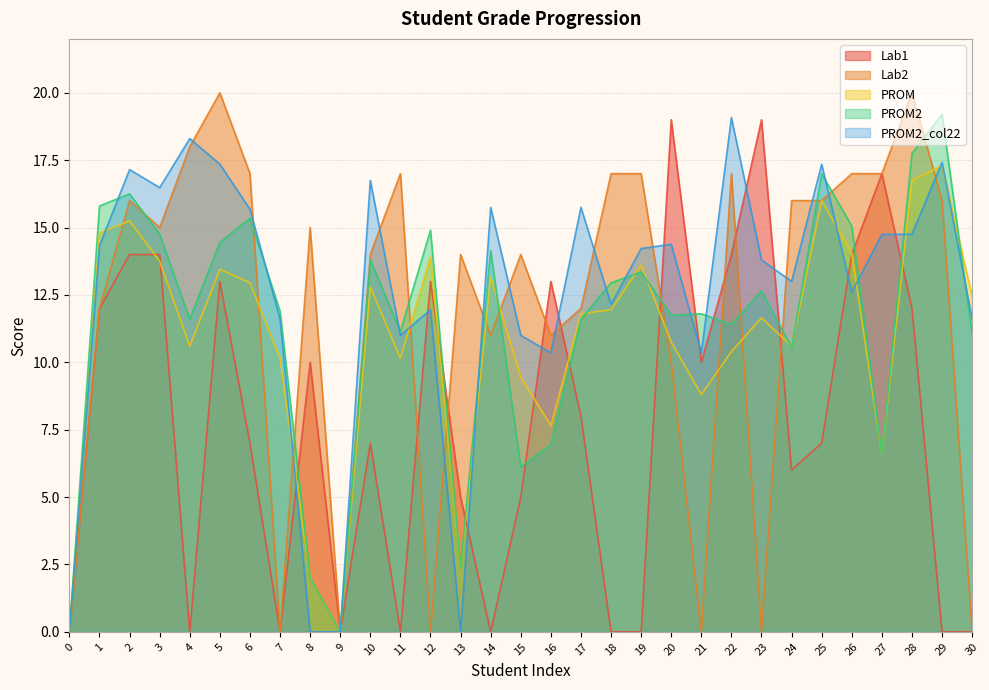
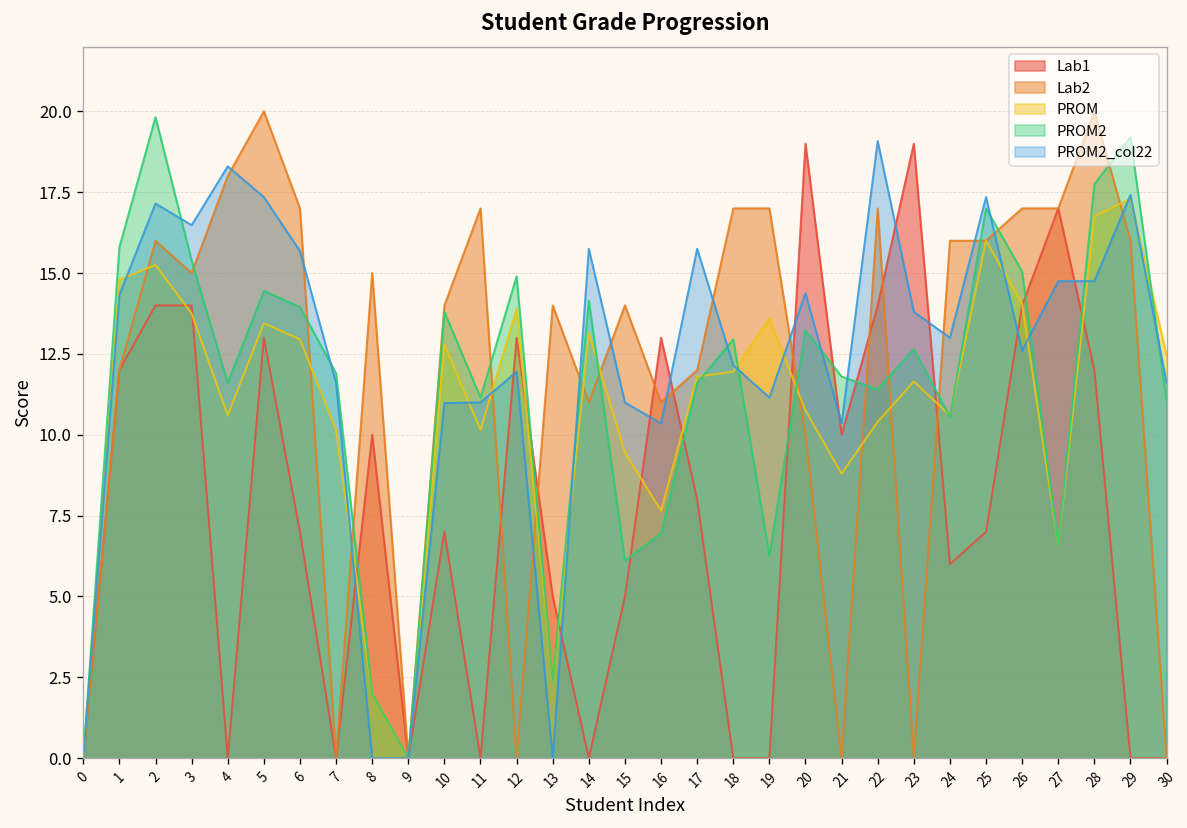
  {
    "PROM2": {
      "1": 15.8,
-     "2": 16.3,
-     "3": 14.8,
+     "2": 19.8,
+     "3": 15.4,
      "4": 11.6,
      "5": 14.5,
-     "6": 15.3,
+     "6": 14.0,
      "7": 11.9,
      "10": 13.8,
      "11": 11.2,
      "12": 14.9,
      "14": 14.2,
      "15": 6.1,
      "16": 7.0,
      "17": 11.6,
      "18": 13.0,
-     "19": 13.4,
-     "20": 11.8,
+     "19": 6.3,
+     "20": 13.2,
      "21": 11.8,
      "22": 11.4,
      "23": 12.7,
      "25": 17.0,
      "26": 15.1,
      "28": 17.8,
      "30": 11.1
    },
    "PROM2_col22": {
      "1": 14.3,
      "2": 17.2,
      "3": 16.5,
      "4": 18.3,
      "5": 17.4,
      "6": 15.7,
      "7": 11.6,
      "8": 0.0,
-     "10": 16.8,
+     "10": 11.0,
      "11": 11.0,
      "12": 12.0,
      "13": 0.0,
      "14": 15.8,
      "15": 11.0,
      "16": 10.4,
      "17": 15.8,
      "18": 12.2,
-     "19": 14.2,
+     "19": 11.2,
      "20": 14.4,
      "21": 10.4,
      "22": 19.1,
      "23": 13.8,
      "24": 13.0,
      "25": 17.4,
      "26": 12.6,
      "27": 14.8,
      "28": 14.8,
      "29": 17.4,
      "30": 11.6
    }
  }
